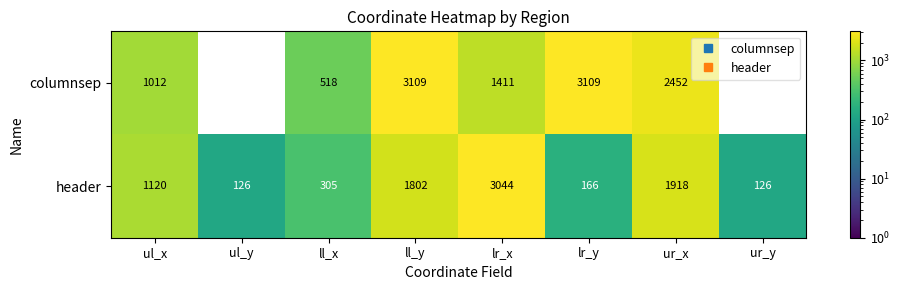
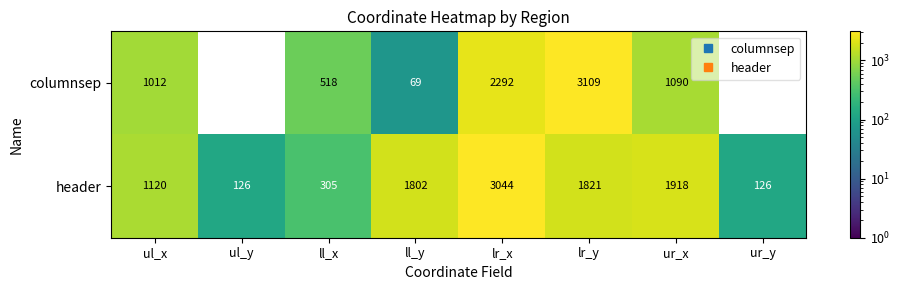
  {
    "columnsep": {
      "ul_x": 1012,
      "ll_x": 518,
-     "ll_y": 3109,
-     "lr_x": 1411,
+     "ll_y": 69,
+     "lr_x": 2292,
      "lr_y": 3109,
-     "ur_x": 2452
+     "ur_x": 1090
    },
    "header": {
      "ul_x": 1120,
      "ul_y": 126,
      "ll_x": 305,
      "ll_y": 1802,
      "lr_x": 3044,
-     "lr_y": 166,
+     "lr_y": 1821,
      "ur_x": 1918,
      "ur_y": 126
    }
  }
